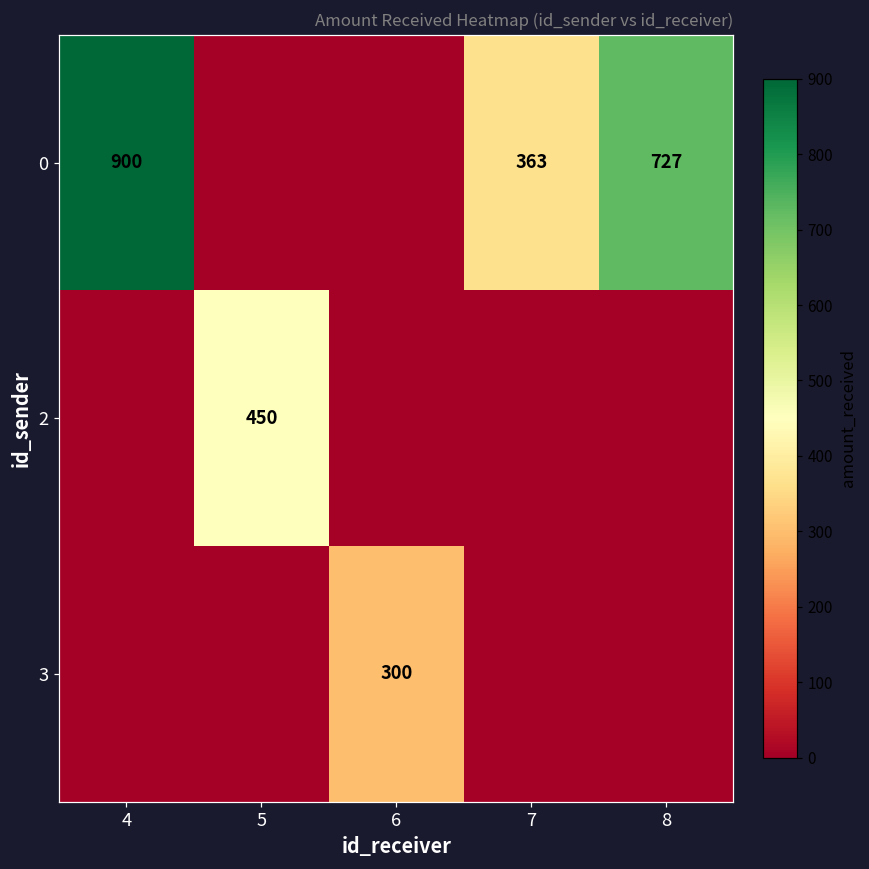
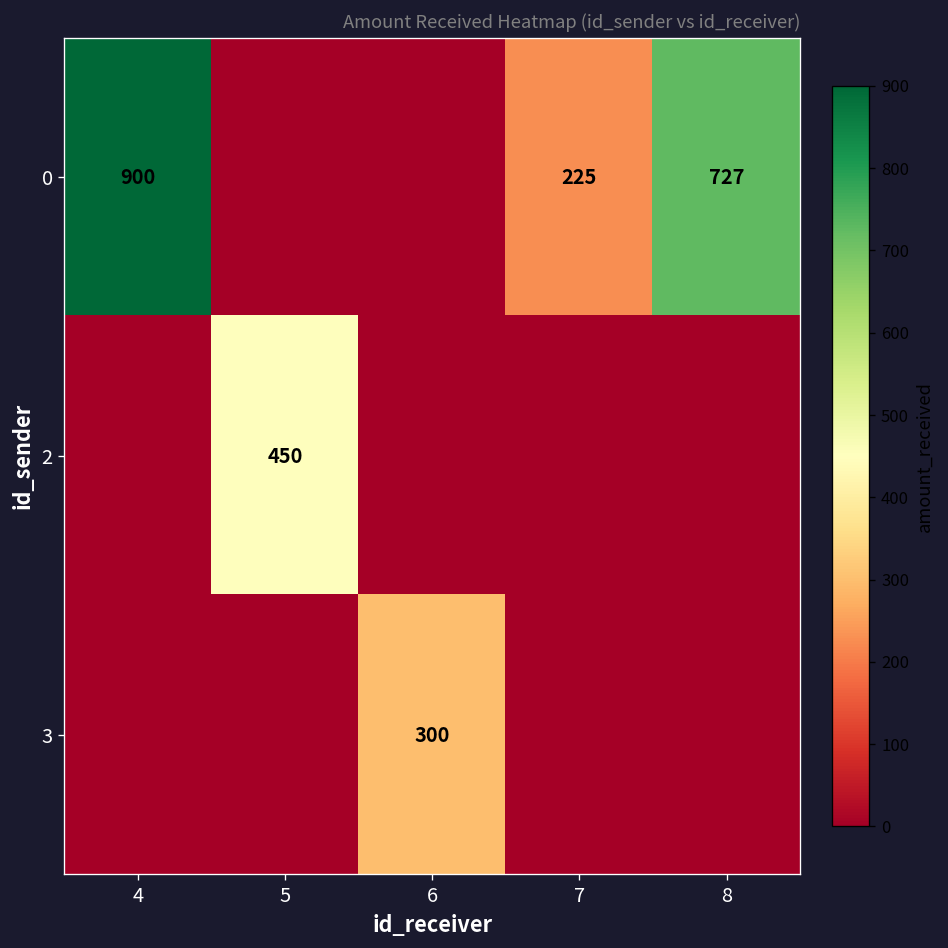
  {
    "0": {
      "4": 900,
-     "7": 363,
+     "7": 225,
      "8": 727
    },
    "2": {
      "5": 450
    },
    "3": {
      "6": 300
    }
  }
